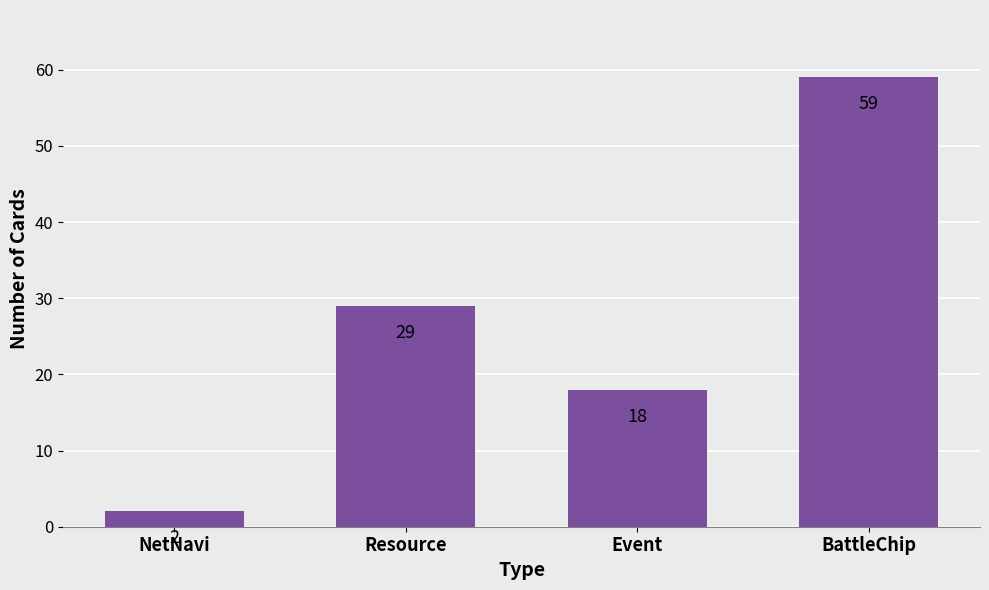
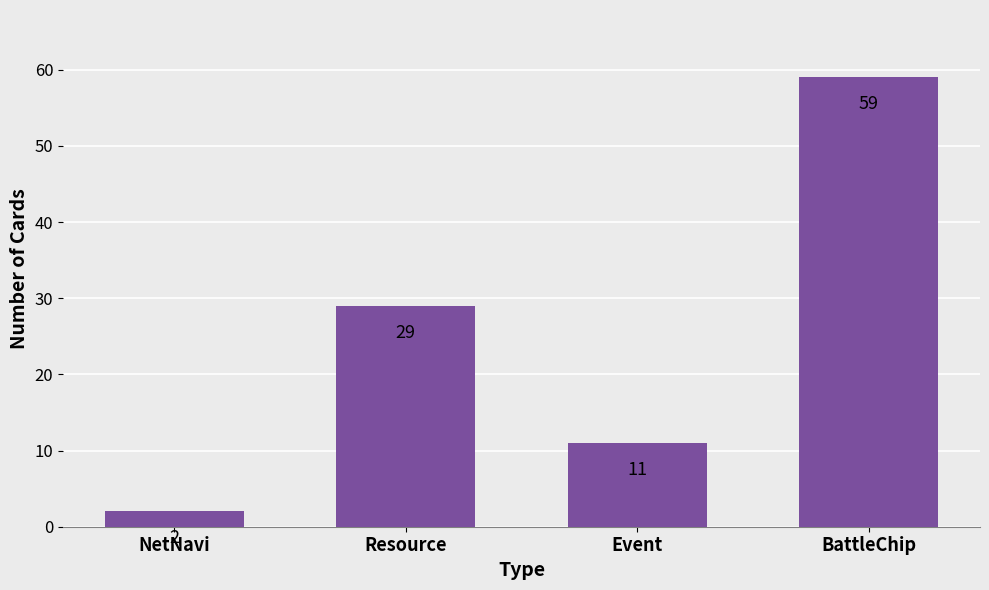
  {
    "NetNavi": 2,
    "Resource": 29,
-   "Event": 18,
+   "Event": 11,
    "BattleChip": 59
  }
